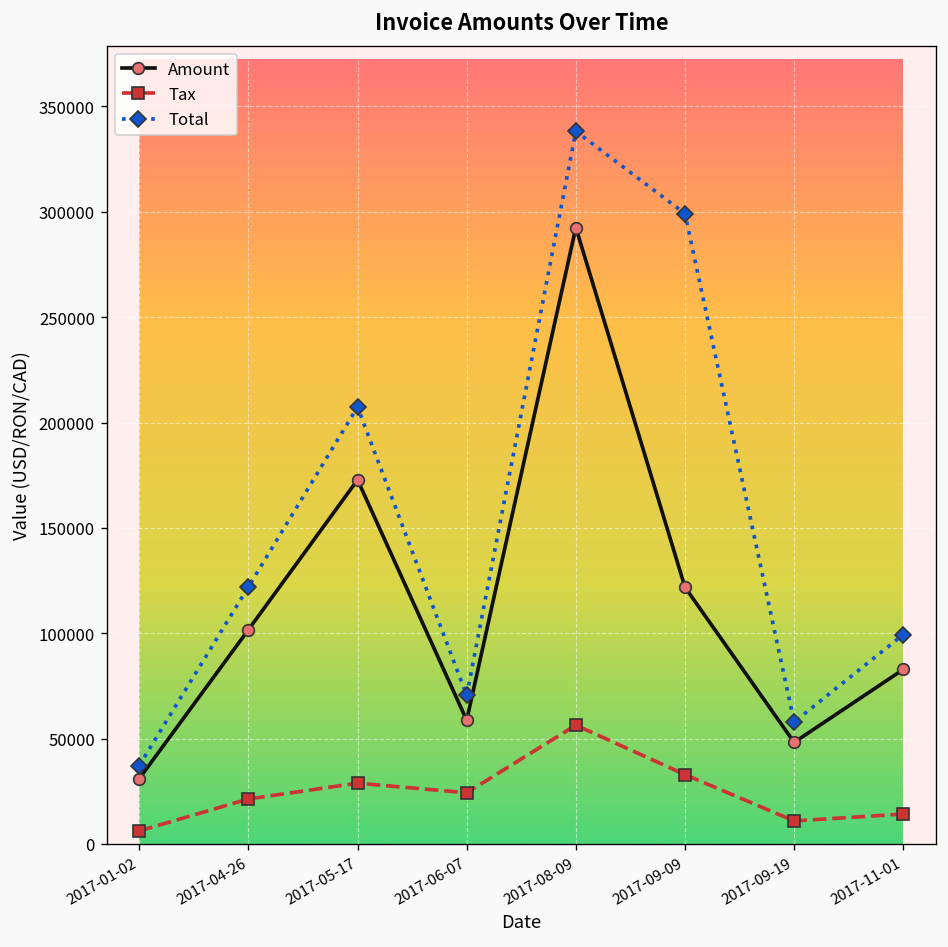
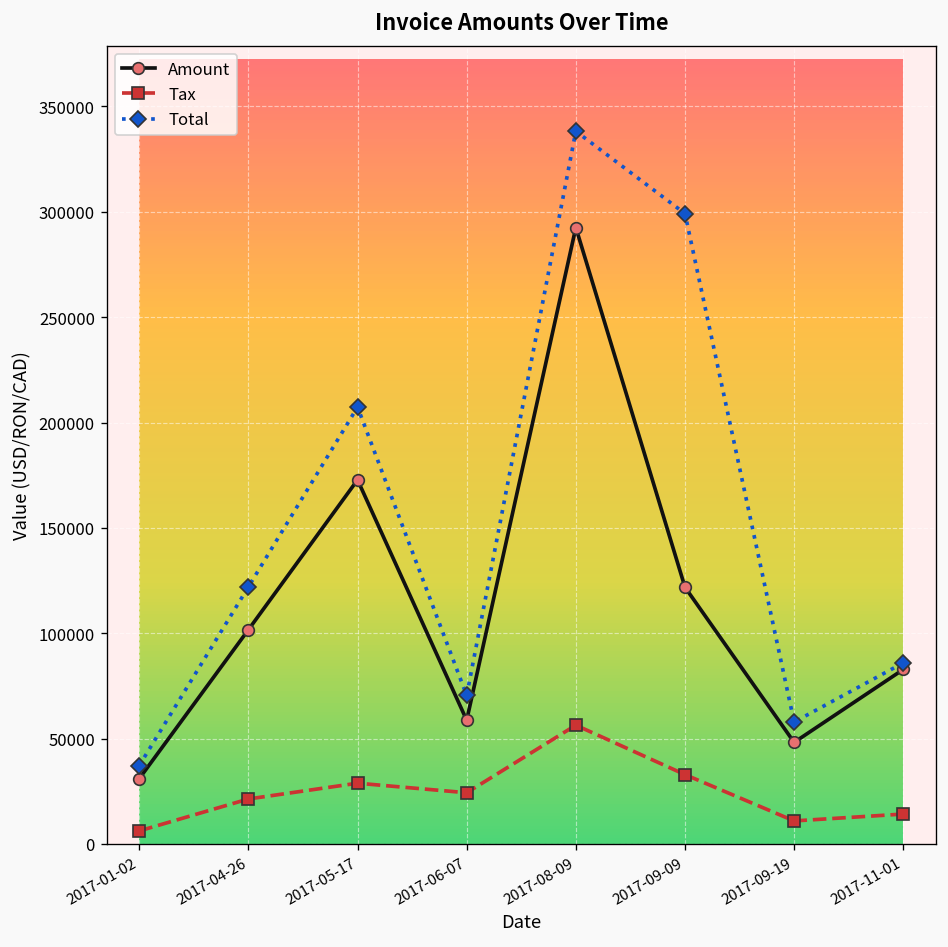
  {
    "Amount": {
      "2017-01-02": 31000,
      "2017-04-26": 102000,
      "2017-05-17": 173000,
      "2017-06-07": 59000,
      "2017-08-09": 293000,
      "2017-09-09": 122000,
      "2017-09-19": 48000,
      "2017-11-01": 83000
    },
    "Tax": {
      "2017-01-02": 6000,
      "2017-04-26": 21000,
      "2017-05-17": 29000,
      "2017-06-07": 24000,
      "2017-08-09": 56000,
      "2017-09-09": 33000,
      "2017-09-19": 11000,
      "2017-11-01": 14000
    },
    "Total": {
      "2017-01-02": 37000,
      "2017-04-26": 122000,
      "2017-05-17": 207000,
      "2017-06-07": 70000,
      "2017-08-09": 338000,
      "2017-09-09": 299000,
      "2017-09-19": 58000,
-     "2017-11-01": 99000
+     "2017-11-01": 86000
    }
  }
